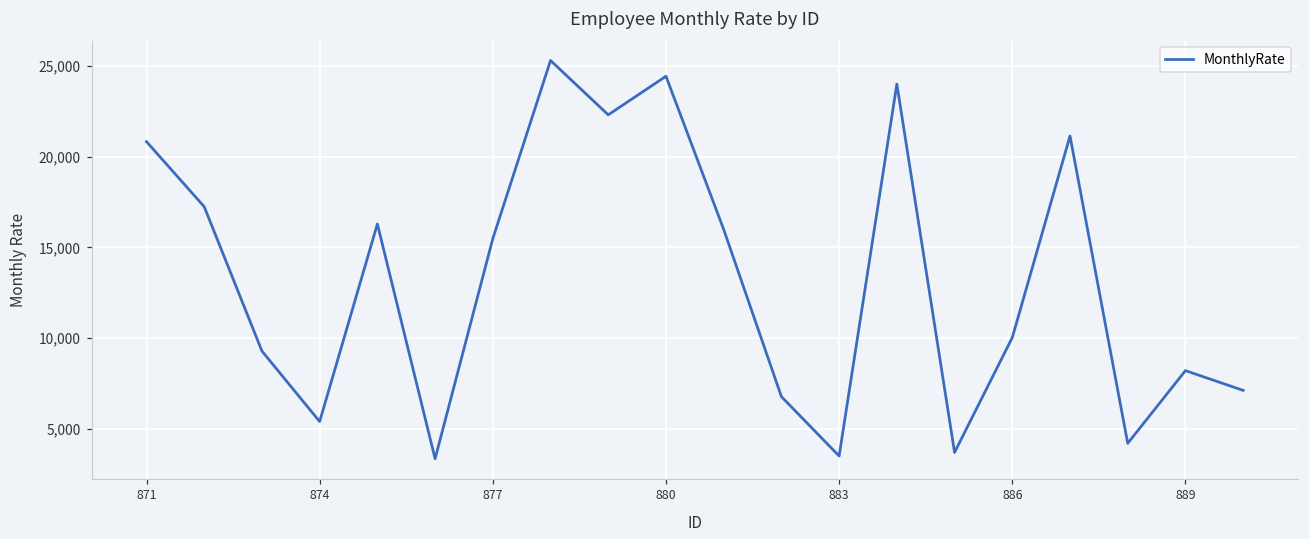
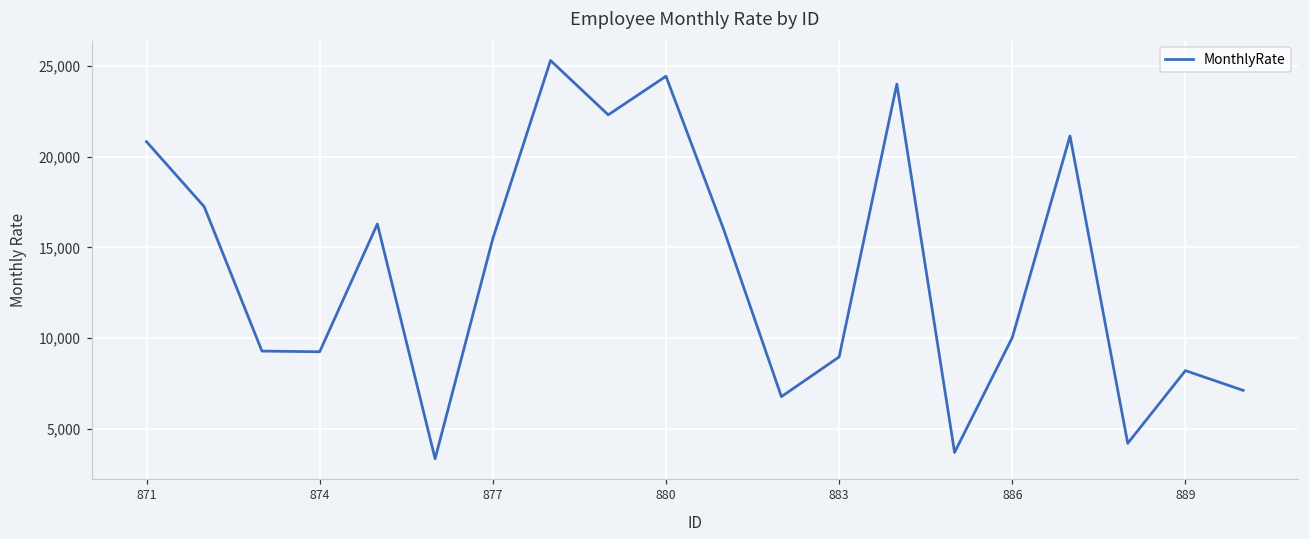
  {
    "871": "20,800",
-   "874": "5,400",
+   "874": "9,200",
    "877": "15,500",
    "880": "24,400",
-   "883": "3,500",
+   "883": "9,000",
    "886": "10,000",
    "889": "8,200"
  }
